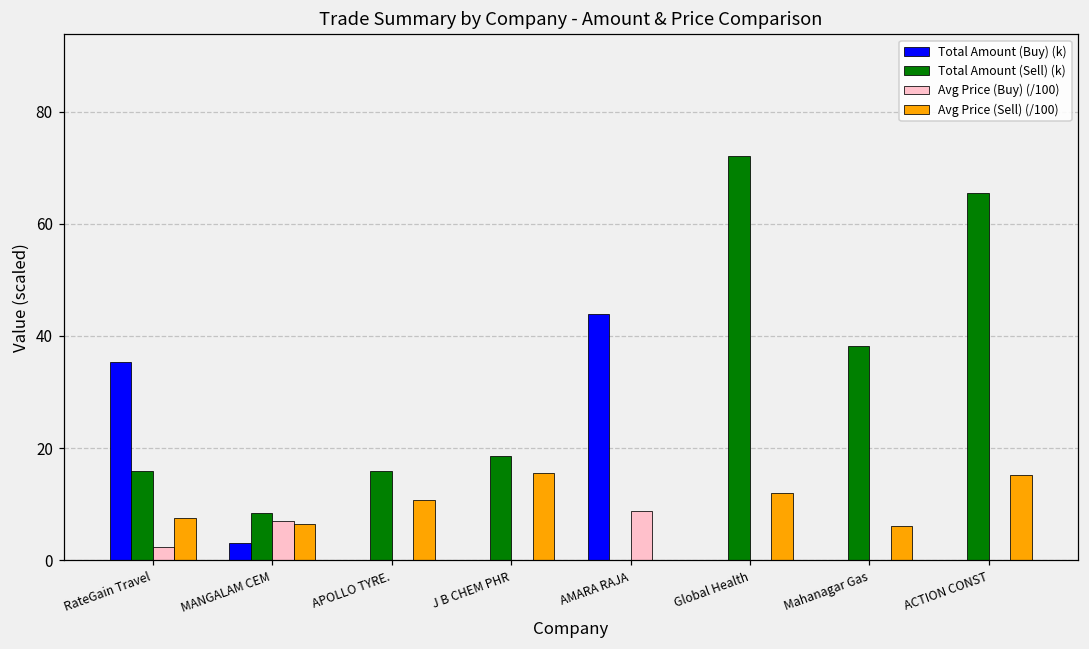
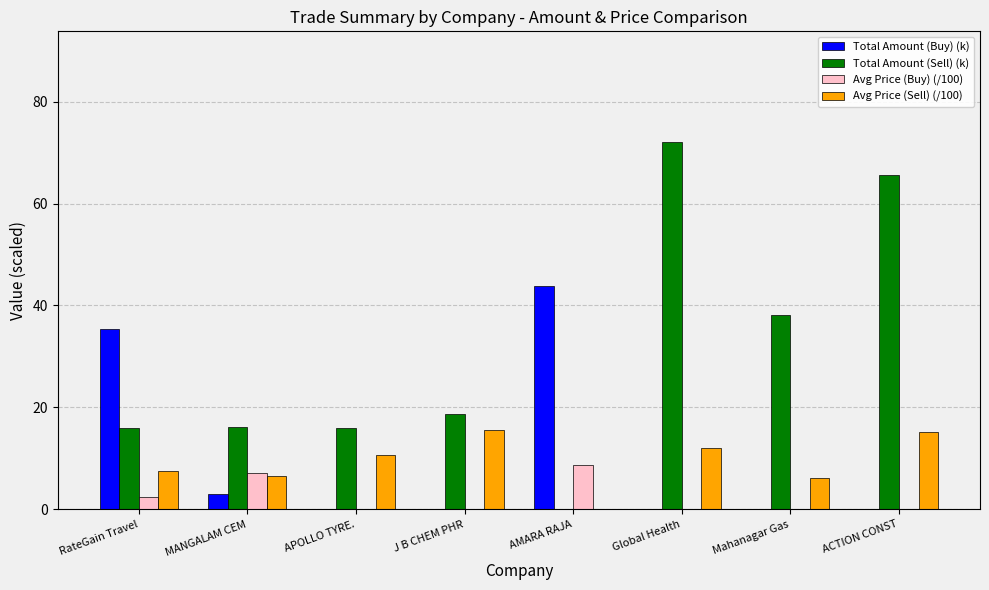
  {
    "Total Amount (Buy) (k)": {
      "RateGain Travel": 35,
      "MANGALAM CEM": 3,
      "APOLLO TYRE.": 0,
      "J B CHEM PHR": 0,
      "AMARA RAJA": 44,
      "Global Health": 0,
      "Mahanagar Gas": 0,
      "ACTION CONST": 0
    },
    "Total Amount (Sell) (k)": {
      "RateGain Travel": 16,
-     "MANGALAM CEM": 8,
+     "MANGALAM CEM": 16,
      "APOLLO TYRE.": 16,
      "J B CHEM PHR": 19,
      "AMARA RAJA": 0,
      "Global Health": 72,
      "Mahanagar Gas": 38,
      "ACTION CONST": 66
    },
    "Avg Price (Buy) (/100)": {
      "RateGain Travel": 2,
      "MANGALAM CEM": 7,
      "APOLLO TYRE.": 0,
      "J B CHEM PHR": 0,
      "AMARA RAJA": 9,
      "Global Health": 0,
      "Mahanagar Gas": 0,
      "ACTION CONST": 0
    },
    "Avg Price (Sell) (/100)": {
      "RateGain Travel": 7,
      "MANGALAM CEM": 6,
      "APOLLO TYRE.": 11,
      "J B CHEM PHR": 16,
      "AMARA RAJA": 0,
      "Global Health": 12,
      "Mahanagar Gas": 6,
      "ACTION CONST": 15
    }
  }
